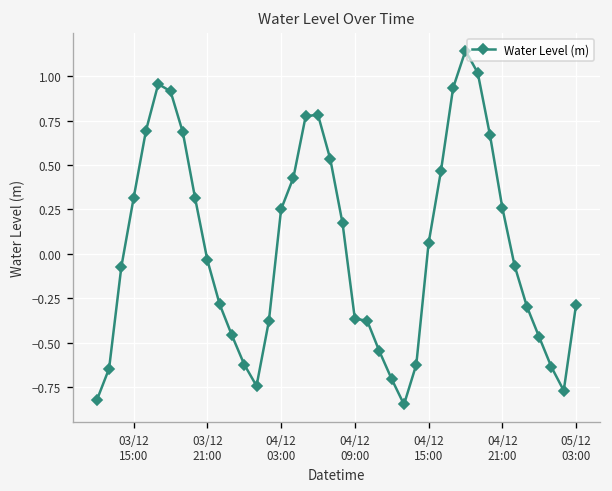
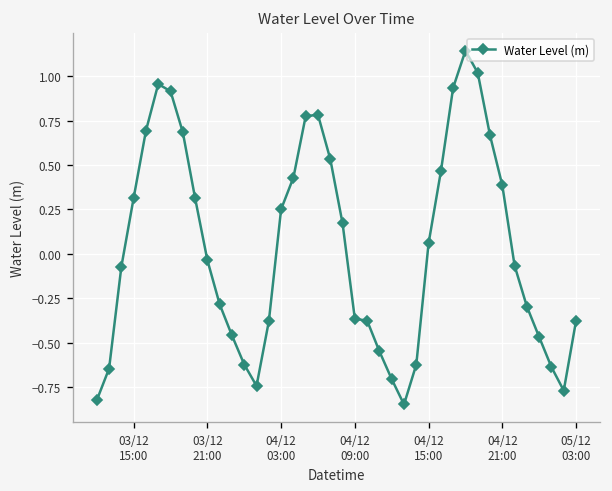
  {
    "03/12 15:00": 0.32,
    "03/12 21:00": -0.04,
    "04/12 03:00": 0.25,
    "04/12 09:00": -0.37,
    "04/12 15:00": 0.06,
-   "04/12 21:00": 0.26,
-   "05/12 03:00": -0.29
+   "04/12 21:00": 0.39,
+   "05/12 03:00": -0.38
  }
